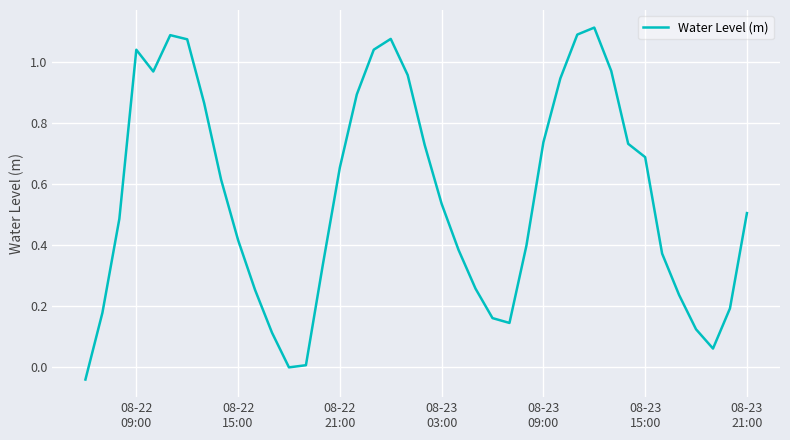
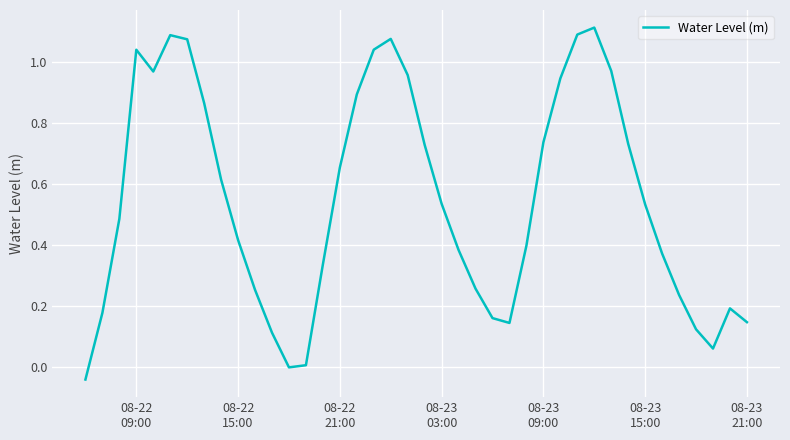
  {
    "08-22 09:00": 1.04,
    "08-22 15:00": 0.41,
    "08-22 21:00": 0.65,
    "08-23 03:00": 0.53,
    "08-23 09:00": 0.74,
-   "08-23 15:00": 0.69,
-   "08-23 21:00": 0.50
+   "08-23 15:00": 0.53,
+   "08-23 21:00": 0.15
  }
